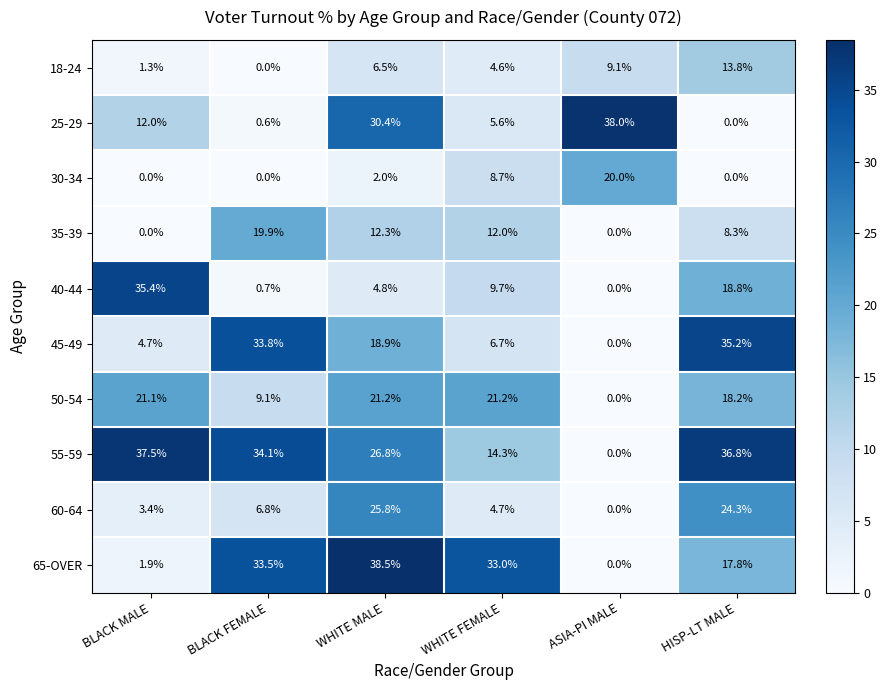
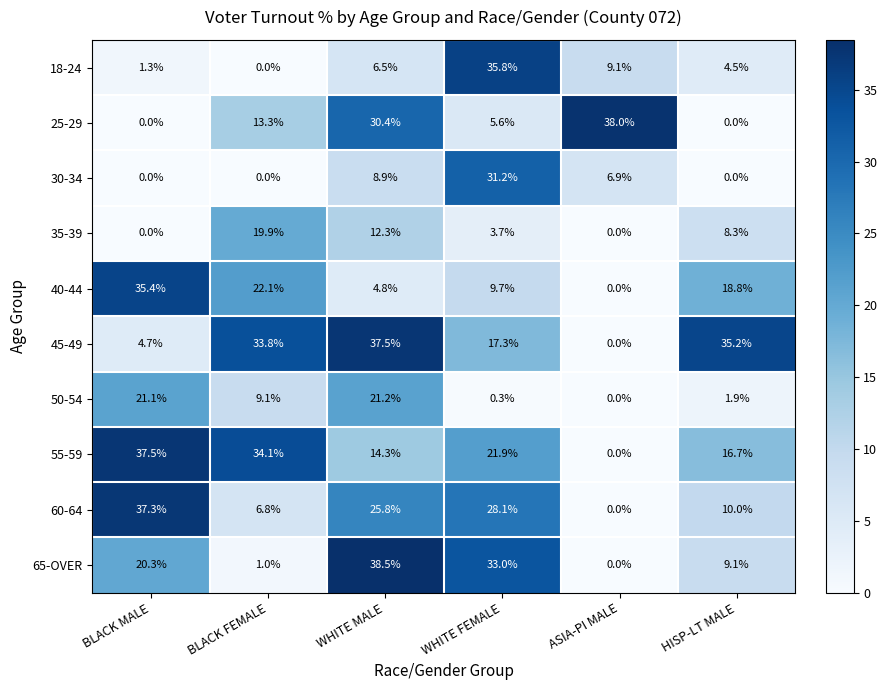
  {
    "18-24": {
      "BLACK MALE": "1.3%",
      "BLACK FEMALE": "0.0%",
      "WHITE MALE": "6.5%",
-     "WHITE FEMALE": "4.6%",
+     "WHITE FEMALE": "35.8%",
      "ASIA-PI MALE": "9.1%",
-     "HISP-LT MALE": "13.8%"
+     "HISP-LT MALE": "4.5%"
    },
    "25-29": {
-     "BLACK MALE": "12.0%",
-     "BLACK FEMALE": "0.6%",
+     "BLACK MALE": "0.0%",
+     "BLACK FEMALE": "13.3%",
      "WHITE MALE": "30.4%",
      "WHITE FEMALE": "5.6%",
      "ASIA-PI MALE": "38.0%",
      "HISP-LT MALE": "0.0%"
    },
    "30-34": {
      "BLACK MALE": "0.0%",
      "BLACK FEMALE": "0.0%",
-     "WHITE MALE": "2.0%",
-     "WHITE FEMALE": "8.7%",
-     "ASIA-PI MALE": "20.0%",
+     "WHITE MALE": "8.9%",
+     "WHITE FEMALE": "31.2%",
+     "ASIA-PI MALE": "6.9%",
      "HISP-LT MALE": "0.0%"
    },
    "35-39": {
      "BLACK MALE": "0.0%",
      "BLACK FEMALE": "19.9%",
      "WHITE MALE": "12.3%",
-     "WHITE FEMALE": "12.0%",
+     "WHITE FEMALE": "3.7%",
      "ASIA-PI MALE": "0.0%",
      "HISP-LT MALE": "8.3%"
    },
    "40-44": {
      "BLACK MALE": "35.4%",
-     "BLACK FEMALE": "0.7%",
+     "BLACK FEMALE": "22.1%",
      "WHITE MALE": "4.8%",
      "WHITE FEMALE": "9.7%",
      "ASIA-PI MALE": "0.0%",
      "HISP-LT MALE": "18.8%"
    },
    "45-49": {
      "BLACK MALE": "4.7%",
      "BLACK FEMALE": "33.8%",
-     "WHITE MALE": "18.9%",
-     "WHITE FEMALE": "6.7%",
+     "WHITE MALE": "37.5%",
+     "WHITE FEMALE": "17.3%",
      "ASIA-PI MALE": "0.0%",
      "HISP-LT MALE": "35.2%"
    },
    "50-54": {
      "BLACK MALE": "21.1%",
      "BLACK FEMALE": "9.1%",
      "WHITE MALE": "21.2%",
-     "WHITE FEMALE": "21.2%",
+     "WHITE FEMALE": "0.3%",
      "ASIA-PI MALE": "0.0%",
-     "HISP-LT MALE": "18.2%"
+     "HISP-LT MALE": "1.9%"
    },
    "55-59": {
      "BLACK MALE": "37.5%",
      "BLACK FEMALE": "34.1%",
-     "WHITE MALE": "26.8%",
-     "WHITE FEMALE": "14.3%",
+     "WHITE MALE": "14.3%",
+     "WHITE FEMALE": "21.9%",
      "ASIA-PI MALE": "0.0%",
-     "HISP-LT MALE": "36.8%"
+     "HISP-LT MALE": "16.7%"
    },
    "60-64": {
-     "BLACK MALE": "3.4%",
+     "BLACK MALE": "37.3%",
      "BLACK FEMALE": "6.8%",
      "WHITE MALE": "25.8%",
-     "WHITE FEMALE": "4.7%",
+     "WHITE FEMALE": "28.1%",
      "ASIA-PI MALE": "0.0%",
-     "HISP-LT MALE": "24.3%"
+     "HISP-LT MALE": "10.0%"
    },
    "65-OVER": {
-     "BLACK MALE": "1.9%",
-     "BLACK FEMALE": "33.5%",
+     "BLACK MALE": "20.3%",
+     "BLACK FEMALE": "1.0%",
      "WHITE MALE": "38.5%",
      "WHITE FEMALE": "33.0%",
      "ASIA-PI MALE": "0.0%",
-     "HISP-LT MALE": "17.8%"
+     "HISP-LT MALE": "9.1%"
    }
  }
